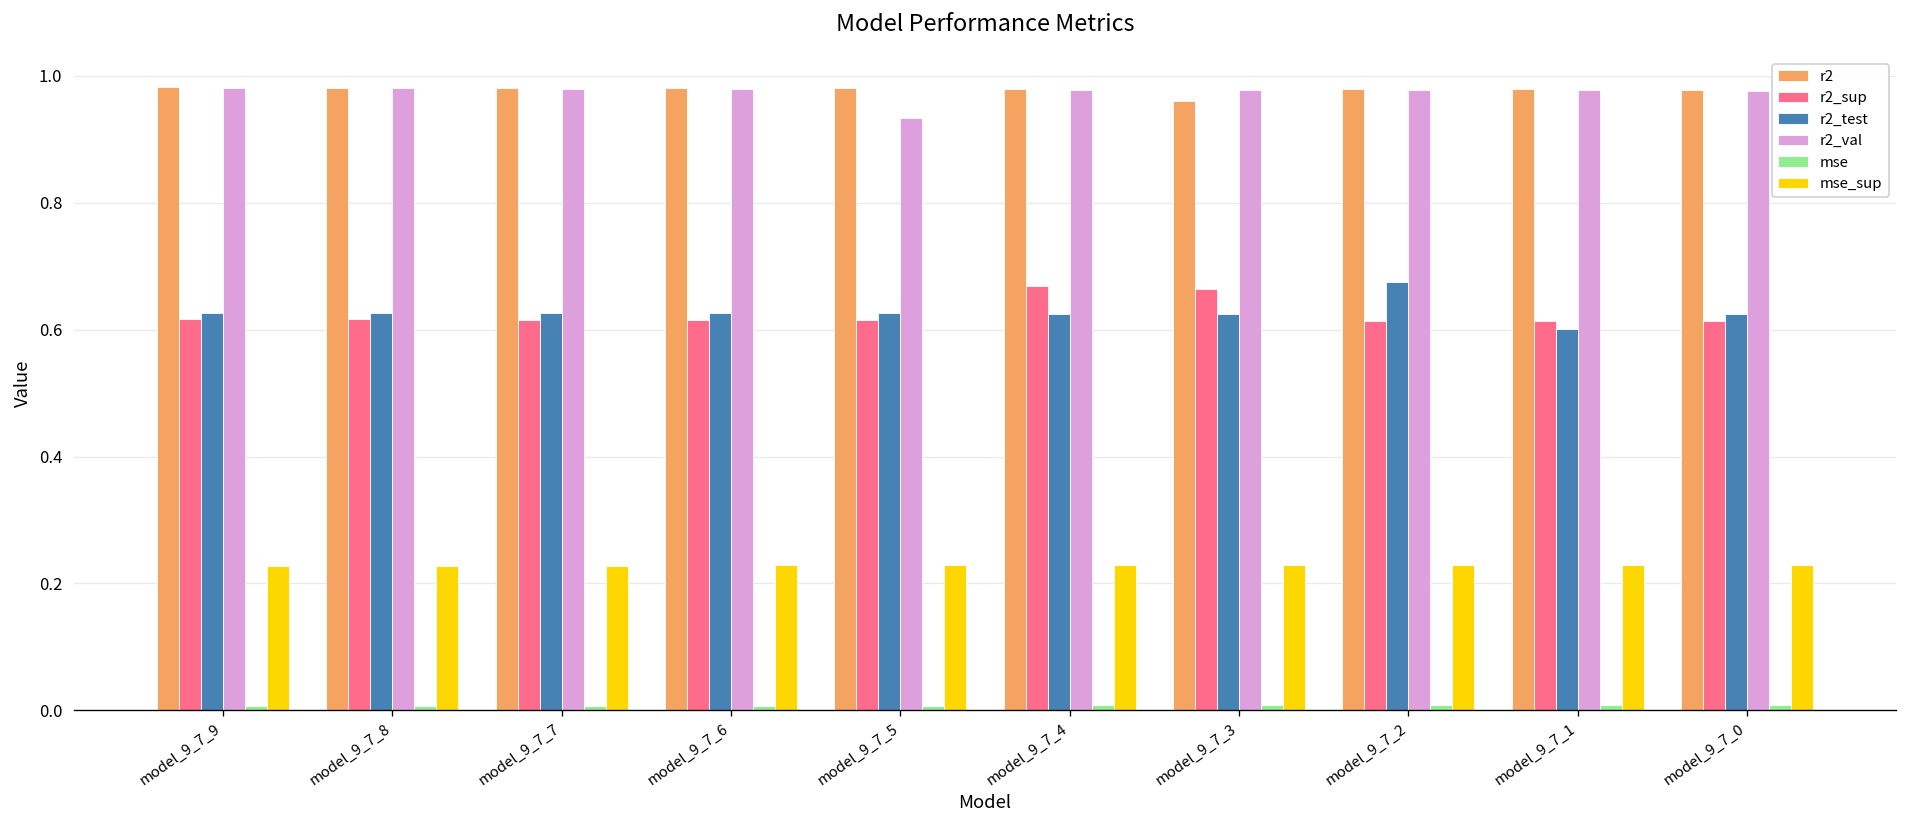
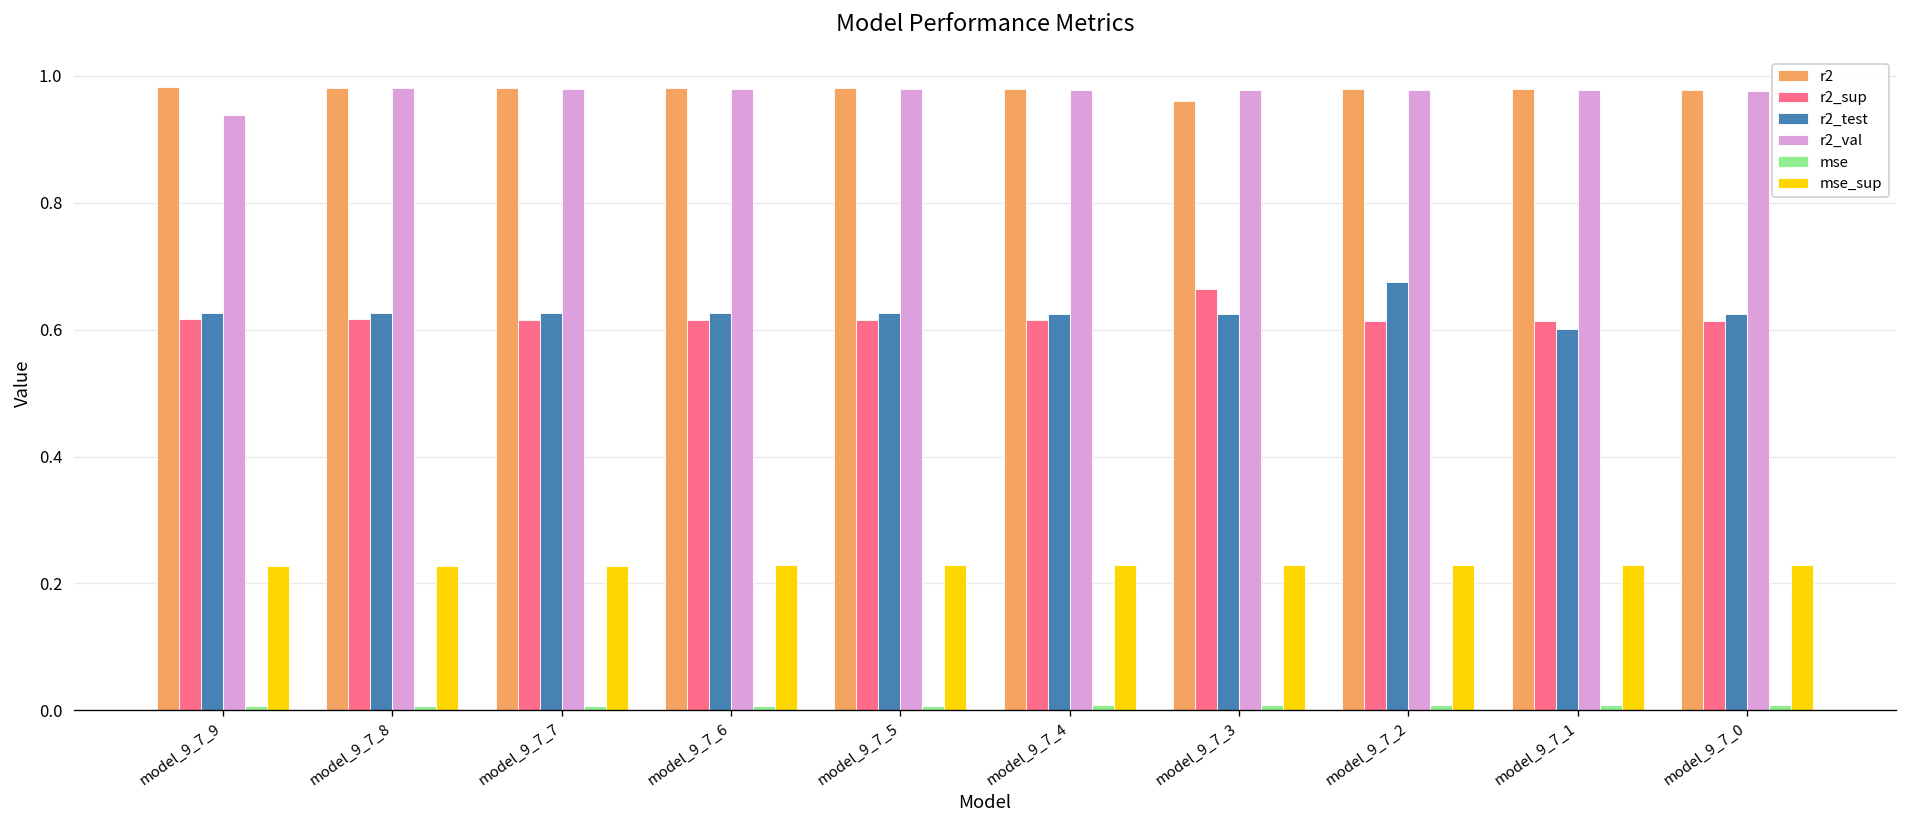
  {
    "r2": {
      "model_9_7_9": 0.98,
      "model_9_7_8": 0.98,
      "model_9_7_7": 0.98,
      "model_9_7_6": 0.98,
      "model_9_7_5": 0.98,
      "model_9_7_4": 0.98,
      "model_9_7_3": 0.96,
      "model_9_7_2": 0.98,
      "model_9_7_1": 0.98,
      "model_9_7_0": 0.98
    },
    "r2_sup": {
      "model_9_7_9": 0.62,
      "model_9_7_8": 0.62,
      "model_9_7_7": 0.62,
      "model_9_7_6": 0.62,
      "model_9_7_5": 0.62,
-     "model_9_7_4": 0.67,
+     "model_9_7_4": 0.61,
      "model_9_7_3": 0.66,
      "model_9_7_2": 0.61,
      "model_9_7_1": 0.61,
      "model_9_7_0": 0.61
    },
    "r2_test": {
      "model_9_7_9": 0.63,
      "model_9_7_8": 0.63,
      "model_9_7_7": 0.63,
      "model_9_7_6": 0.63,
      "model_9_7_5": 0.63,
      "model_9_7_4": 0.63,
      "model_9_7_3": 0.62,
      "model_9_7_2": 0.68,
      "model_9_7_1": 0.60,
      "model_9_7_0": 0.62
    },
    "r2_val": {
-     "model_9_7_9": 0.98,
+     "model_9_7_9": 0.94,
      "model_9_7_8": 0.98,
      "model_9_7_7": 0.98,
      "model_9_7_6": 0.98,
-     "model_9_7_5": 0.93,
+     "model_9_7_5": 0.98,
      "model_9_7_4": 0.98,
      "model_9_7_3": 0.98,
      "model_9_7_2": 0.98,
      "model_9_7_1": 0.98,
      "model_9_7_0": 0.98
    },
    "mse": {
      "model_9_7_9": 0.01,
      "model_9_7_8": 0.01,
      "model_9_7_7": 0.01,
      "model_9_7_6": 0.01,
      "model_9_7_5": 0.01,
      "model_9_7_4": 0.01,
      "model_9_7_3": 0.01,
      "model_9_7_2": 0.01,
      "model_9_7_1": 0.01,
      "model_9_7_0": 0.01
    },
    "mse_sup": {
      "model_9_7_9": 0.23,
      "model_9_7_8": 0.23,
      "model_9_7_7": 0.23,
      "model_9_7_6": 0.23,
      "model_9_7_5": 0.23,
      "model_9_7_4": 0.23,
      "model_9_7_3": 0.23,
      "model_9_7_2": 0.23,
      "model_9_7_1": 0.23,
      "model_9_7_0": 0.23
    }
  }
